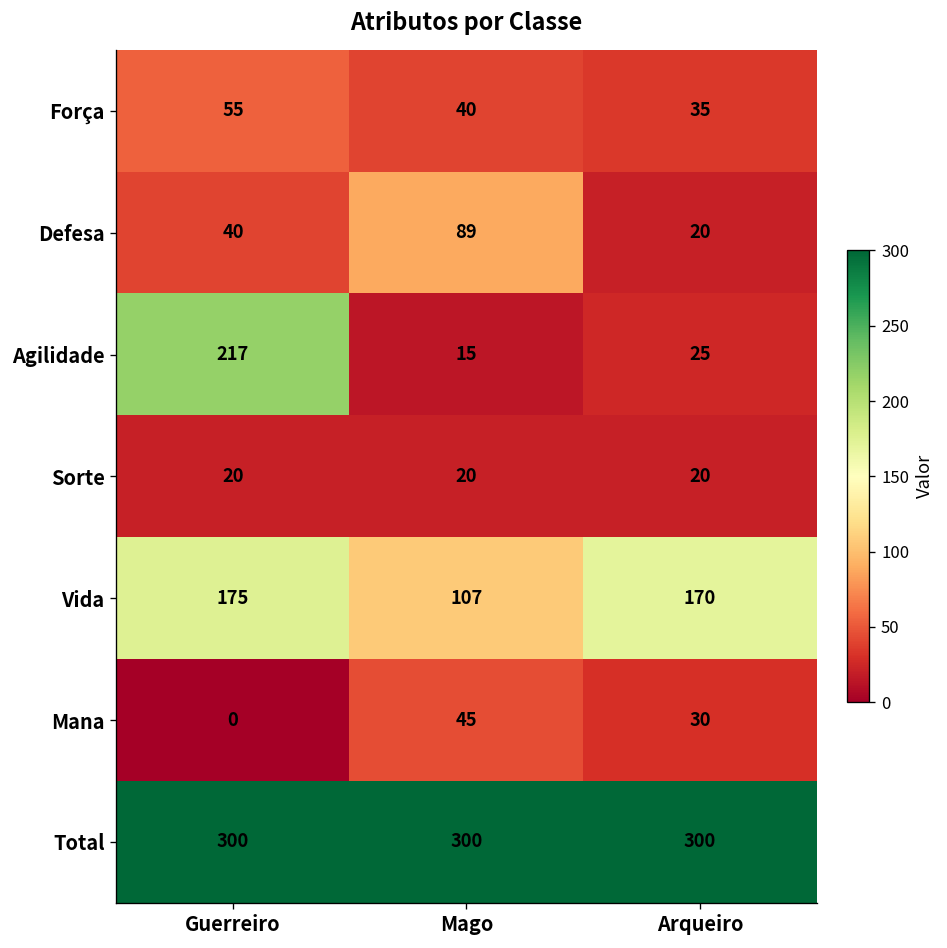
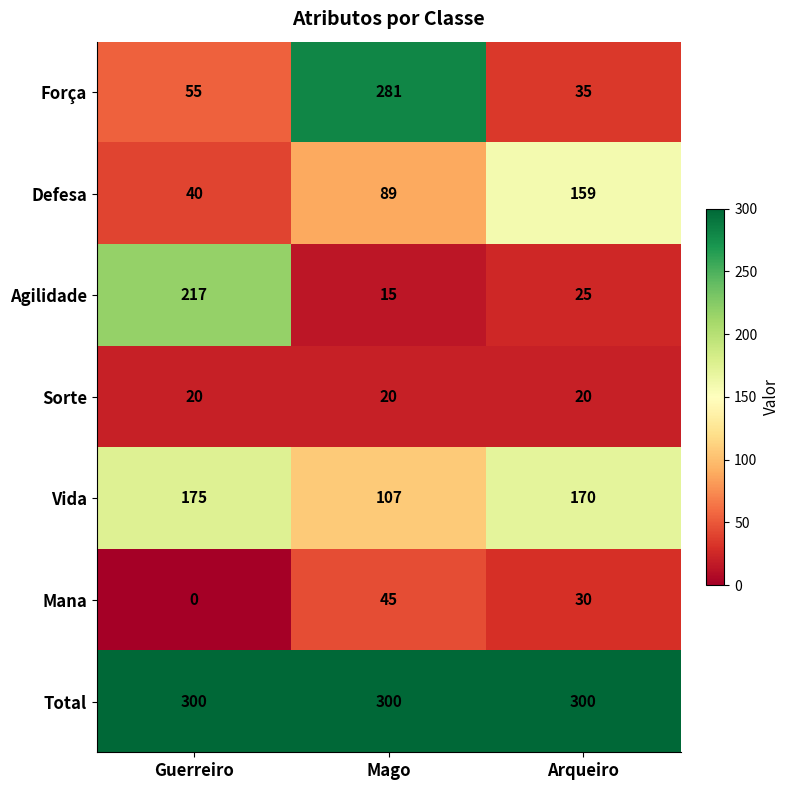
  {
    "Força": {
      "Guerreiro": 55,
-     "Mago": 40,
+     "Mago": 281,
      "Arqueiro": 35
    },
    "Defesa": {
      "Guerreiro": 40,
      "Mago": 89,
-     "Arqueiro": 20
+     "Arqueiro": 159
    },
    "Agilidade": {
      "Guerreiro": 217,
      "Mago": 15,
      "Arqueiro": 25
    },
    "Sorte": {
      "Guerreiro": 20,
      "Mago": 20,
      "Arqueiro": 20
    },
    "Vida": {
      "Guerreiro": 175,
      "Mago": 107,
      "Arqueiro": 170
    },
    "Mana": {
      "Guerreiro": 0,
      "Mago": 45,
      "Arqueiro": 30
    },
    "Total": {
      "Guerreiro": 300,
      "Mago": 300,
      "Arqueiro": 300
    }
  }
